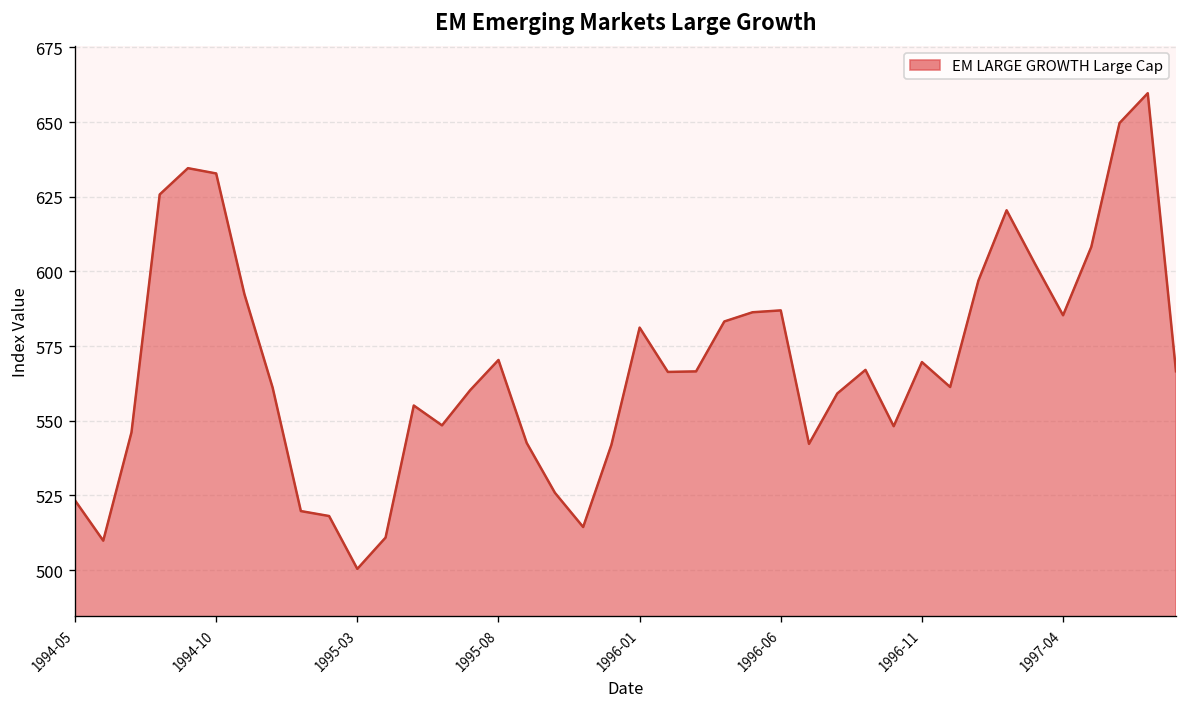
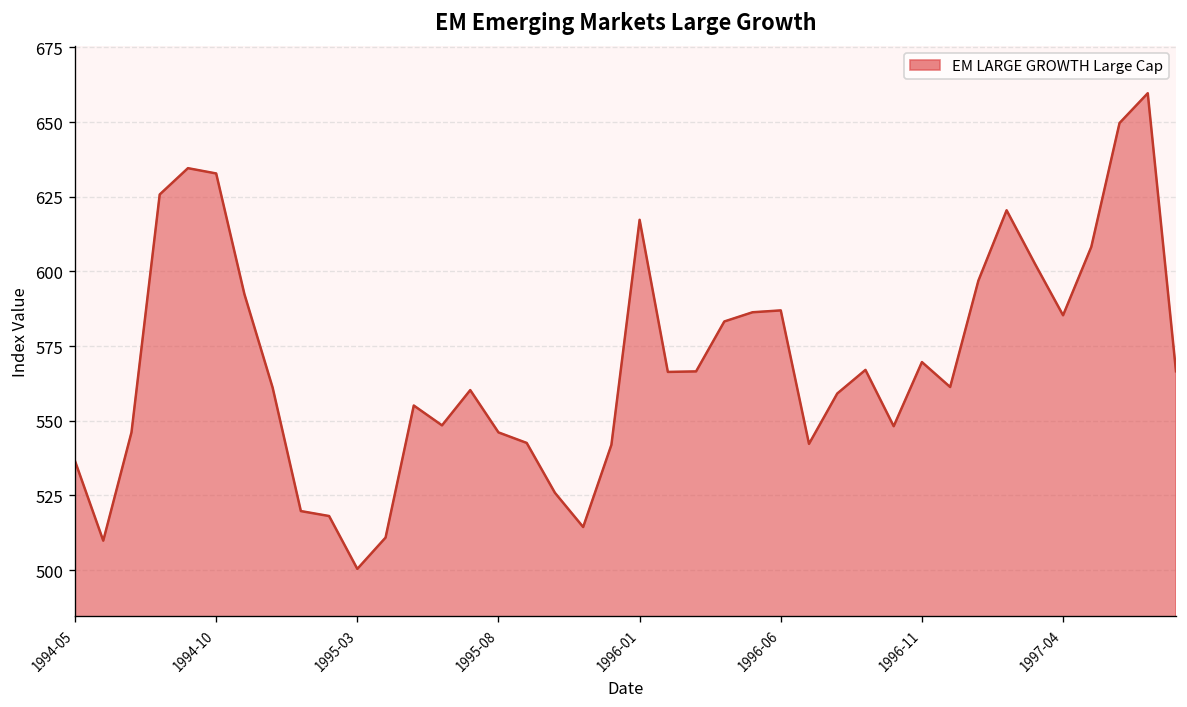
  {
-   "1994-05": 523,
+   "1994-05": 536,
    "1994-10": 633,
    "1995-03": 500,
-   "1995-08": 570,
-   "1996-01": 581,
+   "1995-08": 546,
+   "1996-01": 617,
    "1996-06": 587,
    "1996-11": 570,
    "1997-04": 585
  }
